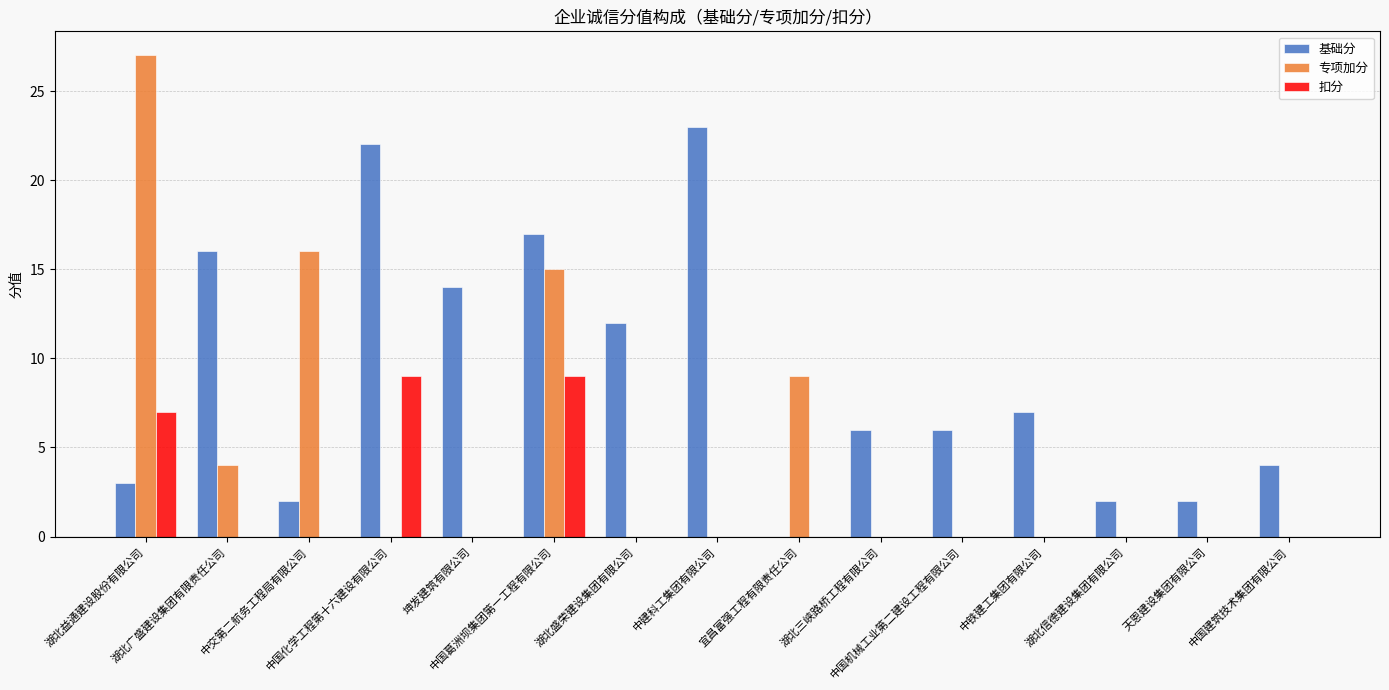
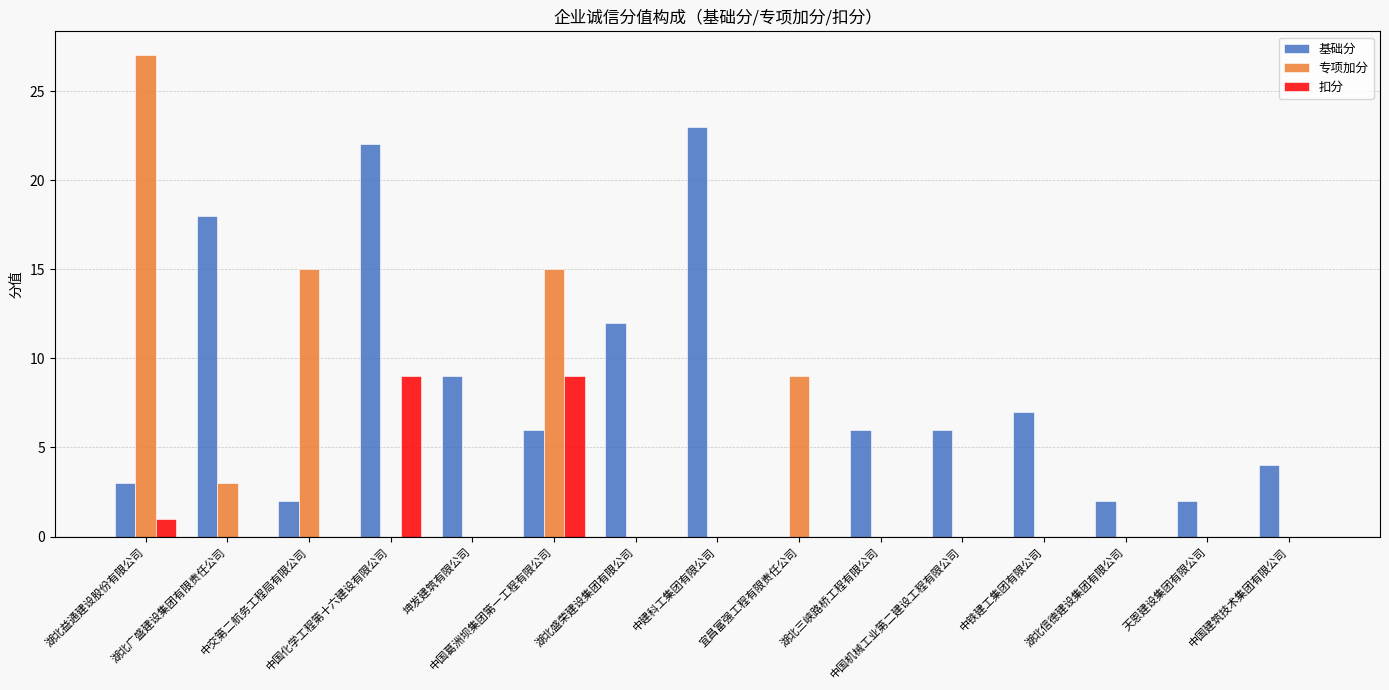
  {
    "基础分": {
      "湖北益通建设股份有限公司": 3,
-     "湖北广盛建设集团有限责任公司": 16,
+     "湖北广盛建设集团有限责任公司": 18,
      "中交第二航务工程局有限公司": 2,
      "中国化学工程第十六建设有限公司": 22,
-     "坤发建筑有限公司": 14,
-     "中国葛洲坝集团第一工程有限公司": 17,
+     "坤发建筑有限公司": 9,
+     "中国葛洲坝集团第一工程有限公司": 6,
      "湖北盛荣建设集团有限公司": 12,
      "中建科工集团有限公司": 23,
      "宜昌富强工程有限责任公司": 0,
      "湖北三峡路桥工程有限公司": 6,
      "中国机械工业第二建设工程有限公司": 6,
      "中铁建工集团有限公司": 7,
      "湖北信德建设集团有限公司": 2,
      "天恩建设集团有限公司": 2,
      "中国建筑技术集团有限公司": 4
    },
    "专项加分": {
      "湖北益通建设股份有限公司": 27,
-     "湖北广盛建设集团有限责任公司": 4,
-     "中交第二航务工程局有限公司": 16,
+     "湖北广盛建设集团有限责任公司": 3,
+     "中交第二航务工程局有限公司": 15,
      "中国化学工程第十六建设有限公司": 0,
      "坤发建筑有限公司": 0,
      "中国葛洲坝集团第一工程有限公司": 15,
      "湖北盛荣建设集团有限公司": 0,
      "中建科工集团有限公司": 0,
      "宜昌富强工程有限责任公司": 9,
      "湖北三峡路桥工程有限公司": 0,
      "中国机械工业第二建设工程有限公司": 0,
      "中铁建工集团有限公司": 0,
      "湖北信德建设集团有限公司": 0,
      "天恩建设集团有限公司": 0,
      "中国建筑技术集团有限公司": 0
    },
    "扣分": {
-     "湖北益通建设股份有限公司": 7,
+     "湖北益通建设股份有限公司": 1,
      "湖北广盛建设集团有限责任公司": 0,
      "中交第二航务工程局有限公司": 0,
      "中国化学工程第十六建设有限公司": 9,
      "坤发建筑有限公司": 0,
      "中国葛洲坝集团第一工程有限公司": 9,
      "湖北盛荣建设集团有限公司": 0,
      "中建科工集团有限公司": 0,
      "宜昌富强工程有限责任公司": 0,
      "湖北三峡路桥工程有限公司": 0,
      "中国机械工业第二建设工程有限公司": 0,
      "中铁建工集团有限公司": 0,
      "湖北信德建设集团有限公司": 0,
      "天恩建设集团有限公司": 0,
      "中国建筑技术集团有限公司": 0
    }
  }
